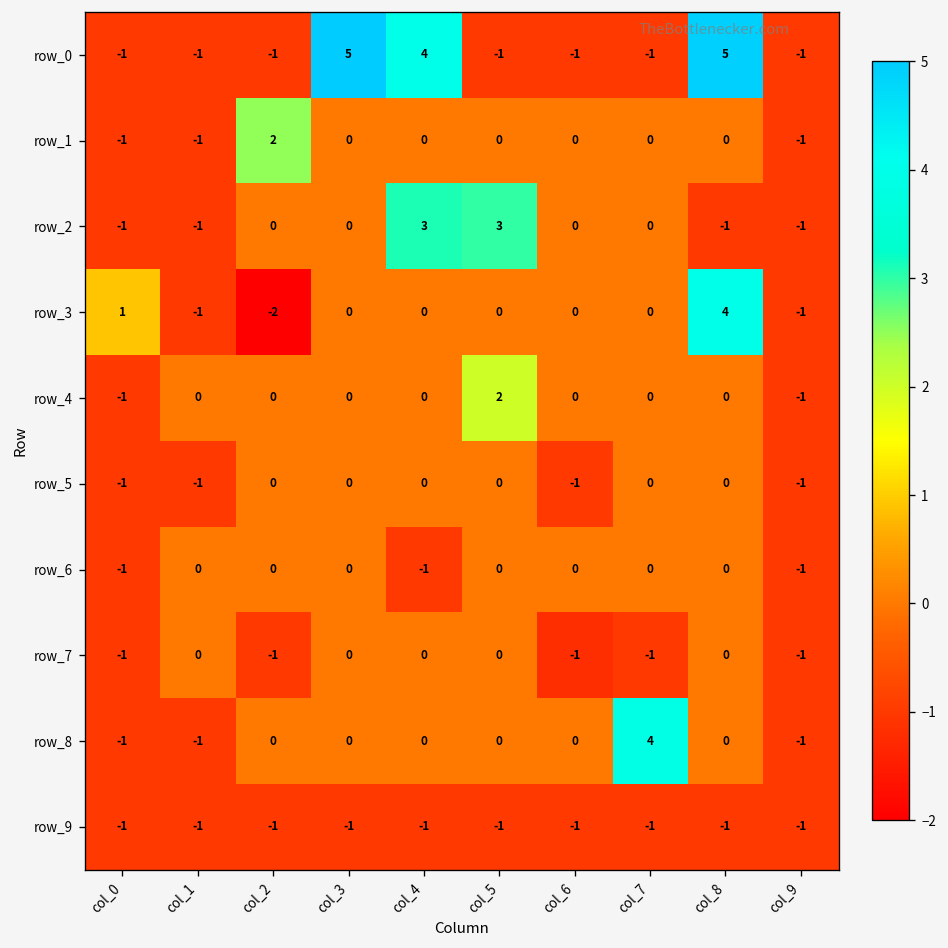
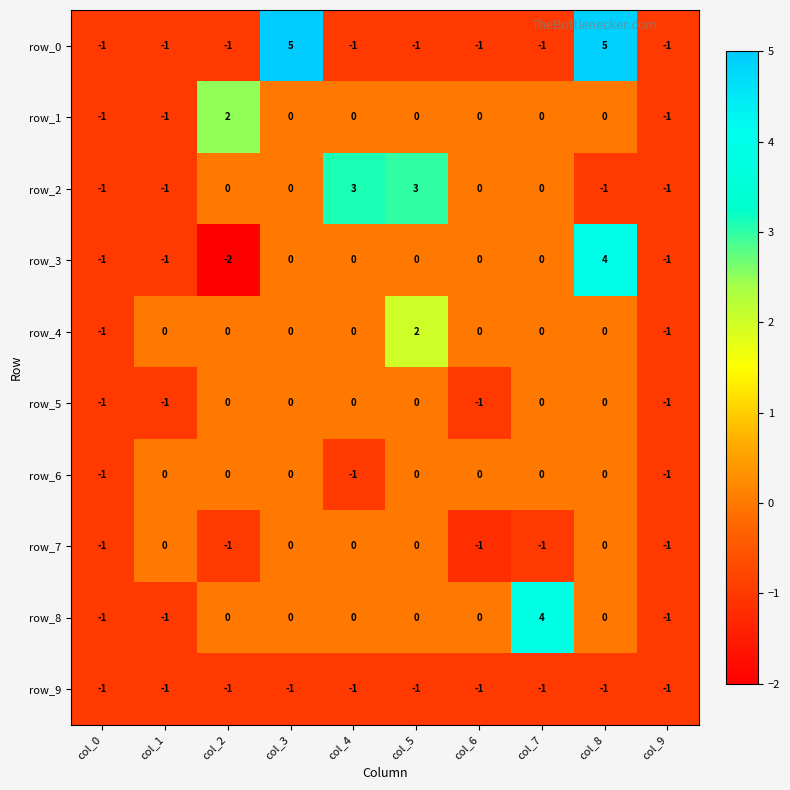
  {
    "row_0": {
      "col_0": -1,
      "col_1": -1,
      "col_2": -1,
      "col_3": 5,
-     "col_4": 4,
+     "col_4": -1,
      "col_5": -1,
      "col_6": -1,
      "col_7": -1,
      "col_8": 5,
      "col_9": -1
    },
    "row_1": {
      "col_0": -1,
      "col_1": -1,
      "col_2": 2,
      "col_3": 0,
      "col_4": 0,
      "col_5": 0,
      "col_6": 0,
      "col_7": 0,
      "col_8": 0,
      "col_9": -1
    },
    "row_2": {
      "col_0": -1,
      "col_1": -1,
      "col_2": 0,
      "col_3": 0,
      "col_4": 3,
      "col_5": 3,
      "col_6": 0,
      "col_7": 0,
      "col_8": -1,
      "col_9": -1
    },
    "row_3": {
-     "col_0": 1,
+     "col_0": -1,
      "col_1": -1,
      "col_2": -2,
      "col_3": 0,
      "col_4": 0,
      "col_5": 0,
      "col_6": 0,
      "col_7": 0,
      "col_8": 4,
      "col_9": -1
    },
    "row_4": {
      "col_0": -1,
      "col_1": 0,
      "col_2": 0,
      "col_3": 0,
      "col_4": 0,
      "col_5": 2,
      "col_6": 0,
      "col_7": 0,
      "col_8": 0,
      "col_9": -1
    },
    "row_5": {
      "col_0": -1,
      "col_1": -1,
      "col_2": 0,
      "col_3": 0,
      "col_4": 0,
      "col_5": 0,
      "col_6": -1,
      "col_7": 0,
      "col_8": 0,
      "col_9": -1
    },
    "row_6": {
      "col_0": -1,
      "col_1": 0,
      "col_2": 0,
      "col_3": 0,
      "col_4": -1,
      "col_5": 0,
      "col_6": 0,
      "col_7": 0,
      "col_8": 0,
      "col_9": -1
    },
    "row_7": {
      "col_0": -1,
      "col_1": 0,
      "col_2": -1,
      "col_3": 0,
      "col_4": 0,
      "col_5": 0,
      "col_6": -1,
      "col_7": -1,
      "col_8": 0,
      "col_9": -1
    },
    "row_8": {
      "col_0": -1,
      "col_1": -1,
      "col_2": 0,
      "col_3": 0,
      "col_4": 0,
      "col_5": 0,
      "col_6": 0,
      "col_7": 4,
      "col_8": 0,
      "col_9": -1
    },
    "row_9": {
      "col_0": -1,
      "col_1": -1,
      "col_2": -1,
      "col_3": -1,
      "col_4": -1,
      "col_5": -1,
      "col_6": -1,
      "col_7": -1,
      "col_8": -1,
      "col_9": -1
    }
  }
